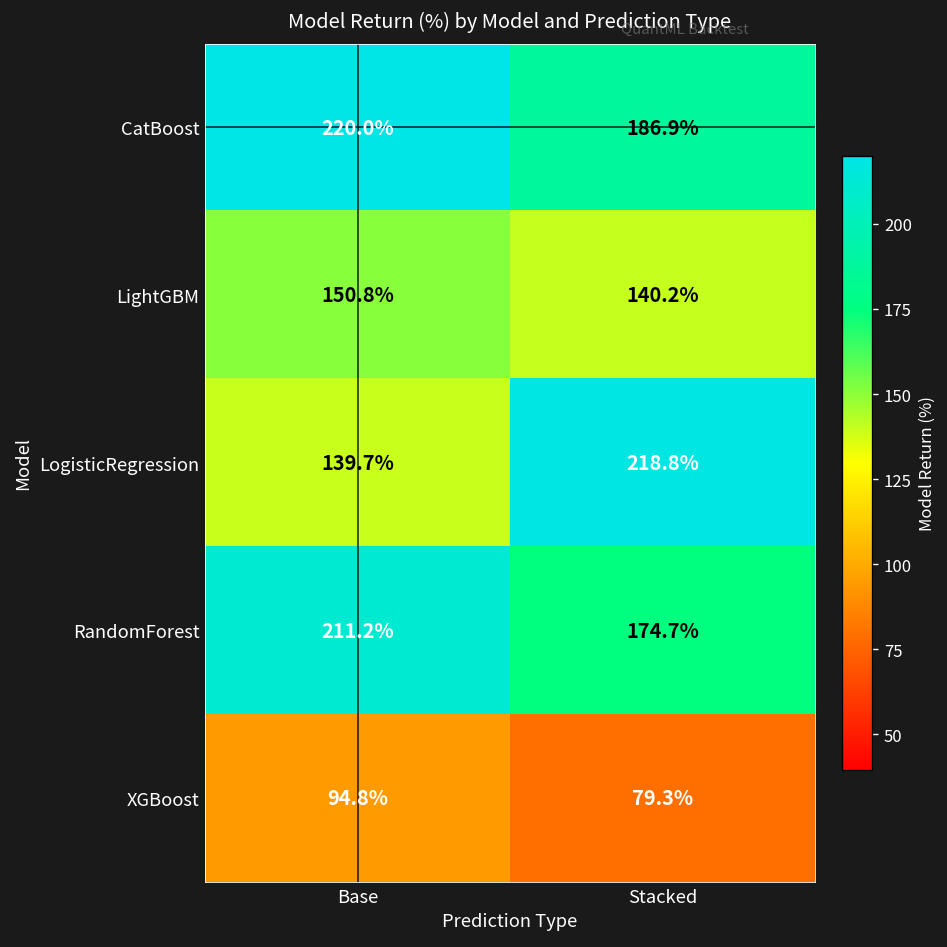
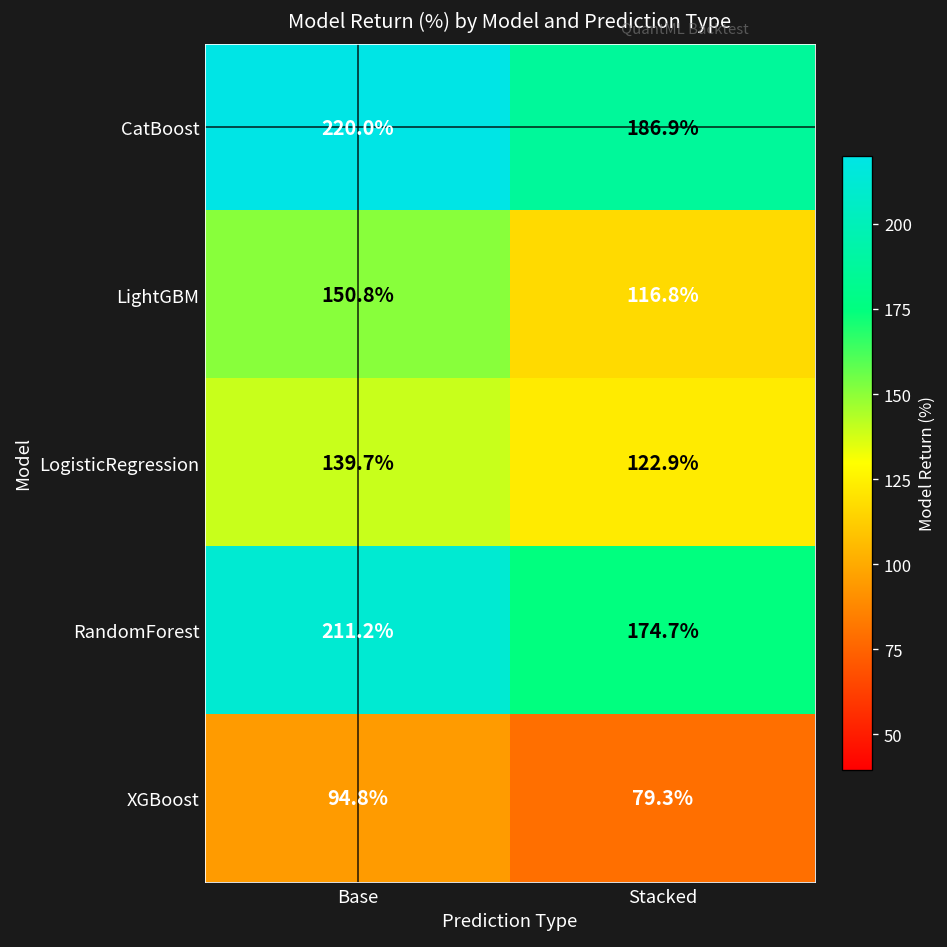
  {
    "CatBoost": {
      "Base": "220.0%",
      "Stacked": "186.9%"
    },
    "LightGBM": {
      "Base": "150.8%",
-     "Stacked": "140.2%"
+     "Stacked": "116.8%"
    },
    "LogisticRegression": {
      "Base": "139.7%",
-     "Stacked": "218.8%"
+     "Stacked": "122.9%"
    },
    "RandomForest": {
      "Base": "211.2%",
      "Stacked": "174.7%"
    },
    "XGBoost": {
      "Base": "94.8%",
      "Stacked": "79.3%"
    }
  }
